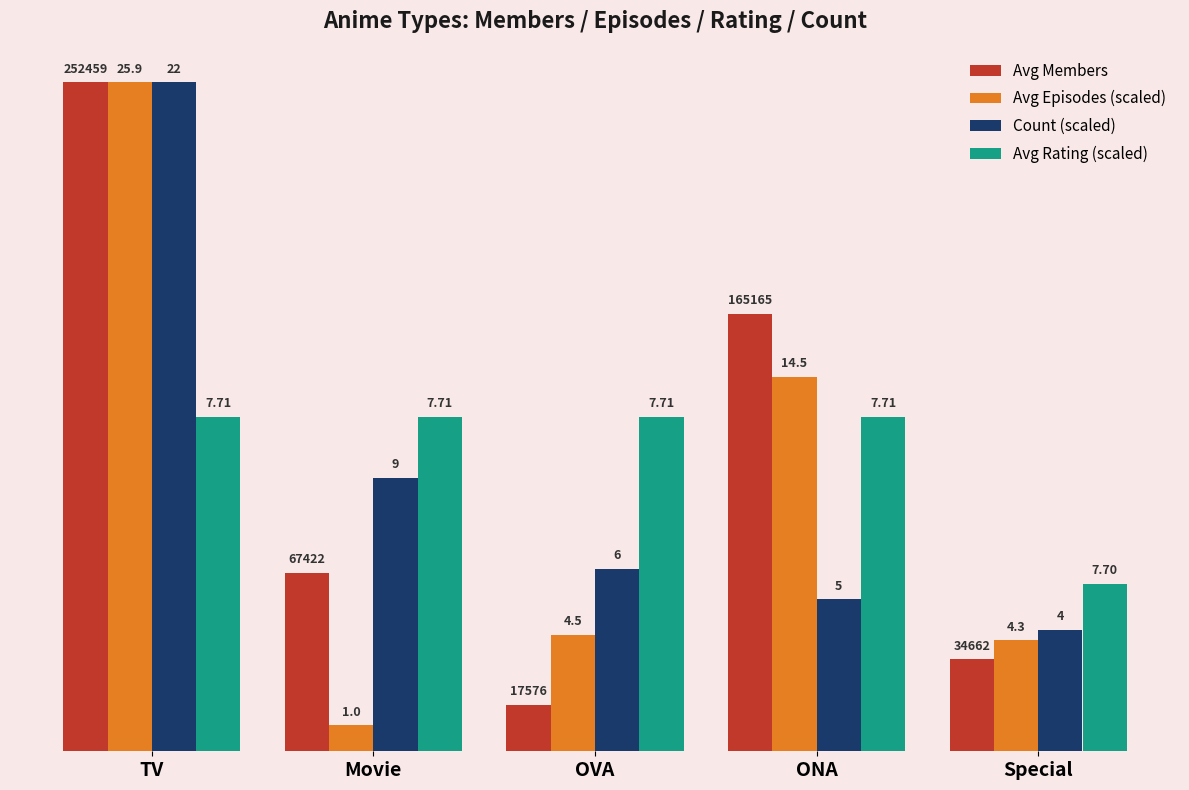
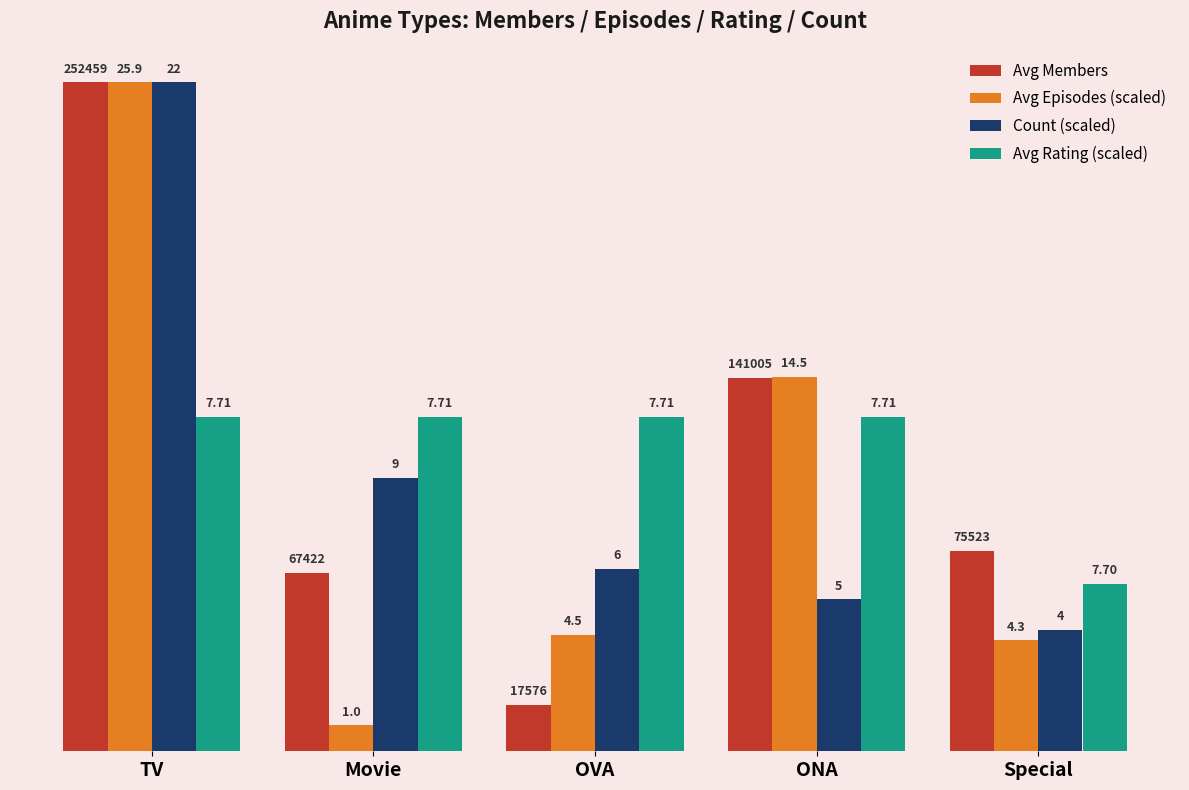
  {
    "Avg Members": {
      "TV": 252459,
      "Movie": 67422,
      "OVA": 17576,
-     "ONA": 165165,
-     "Special": 34662
+     "ONA": 141005,
+     "Special": 75523
    }
  }
